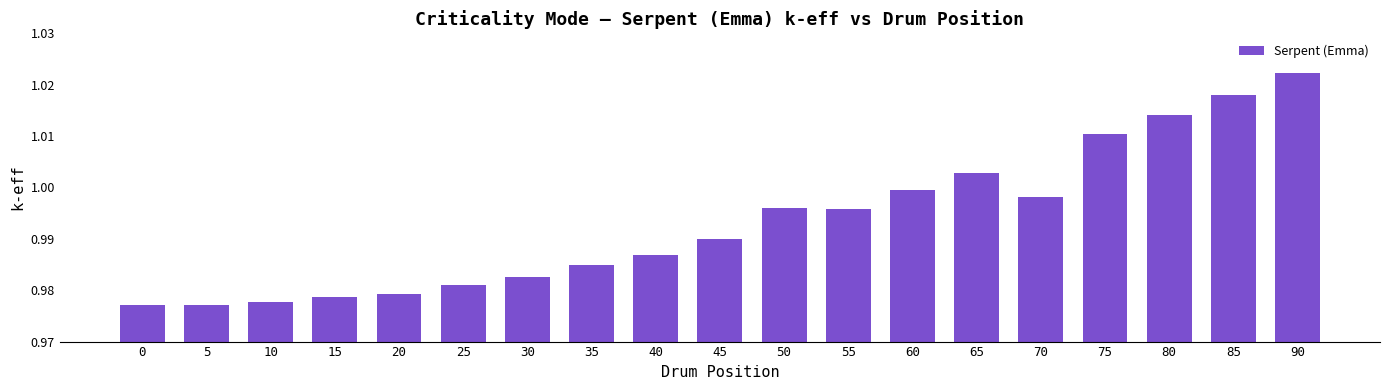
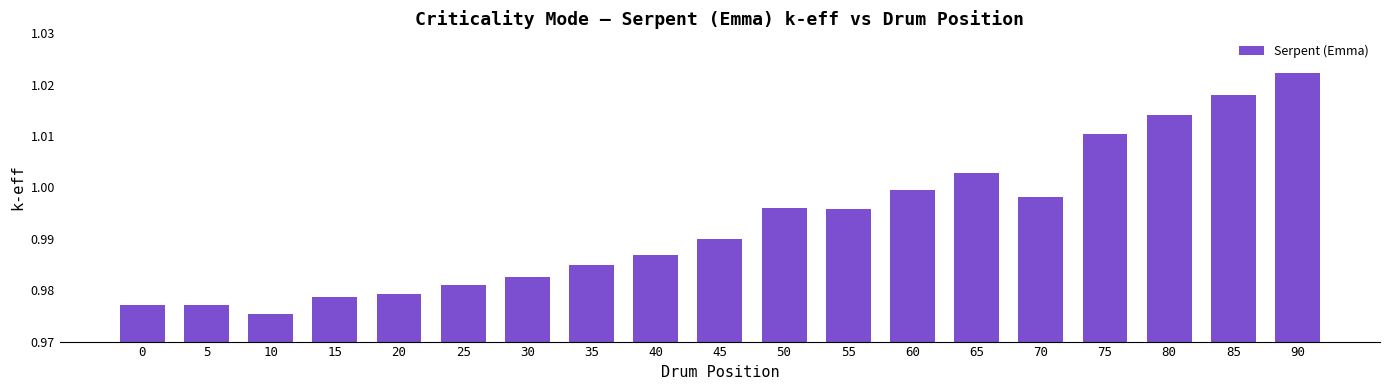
  {
    "0": 0.977,
    "5": 0.977,
-   "10": 0.978,
+   "10": 0.975,
    "15": 0.979,
    "20": 0.979,
    "25": 0.981,
    "30": 0.983,
    "35": 0.985,
    "40": 0.987,
    "45": 0.990,
    "50": 0.996,
    "55": 0.996,
    "60": 0.999,
    "65": 1.003,
    "70": 0.998,
    "75": 1.010,
    "80": 1.014,
    "85": 1.018,
    "90": 1.022
  }
